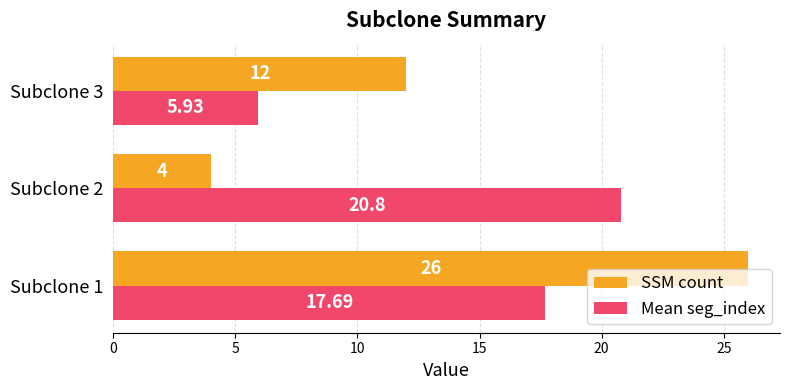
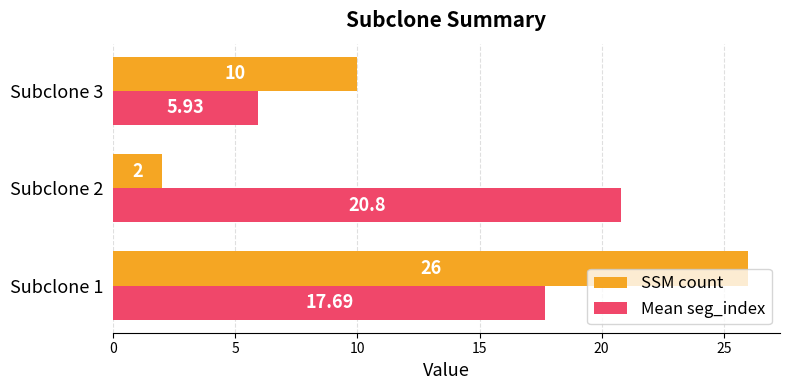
  {
    "SSM count": {
-     "Subclone 3": 12,
-     "Subclone 2": 4,
+     "Subclone 3": 10,
+     "Subclone 2": 2,
      "Subclone 1": 26
    },
    "Mean seg_index": {
      "Subclone 3": 5.93,
      "Subclone 2": 20.8,
      "Subclone 1": 17.69
    }
  }
